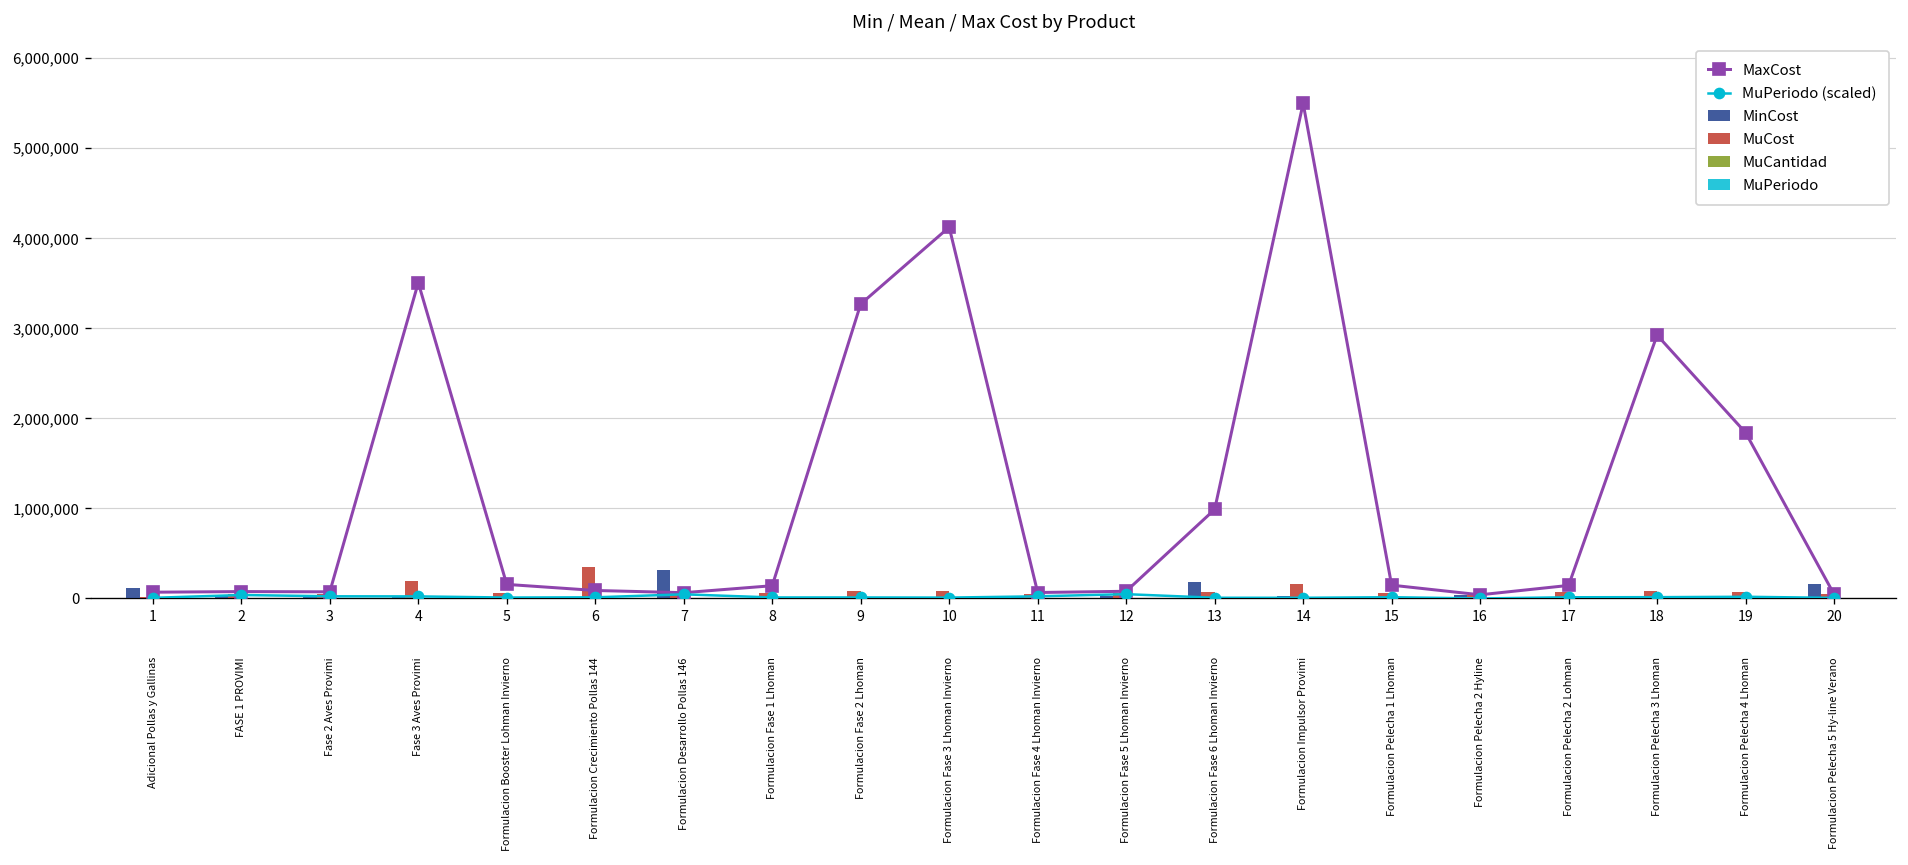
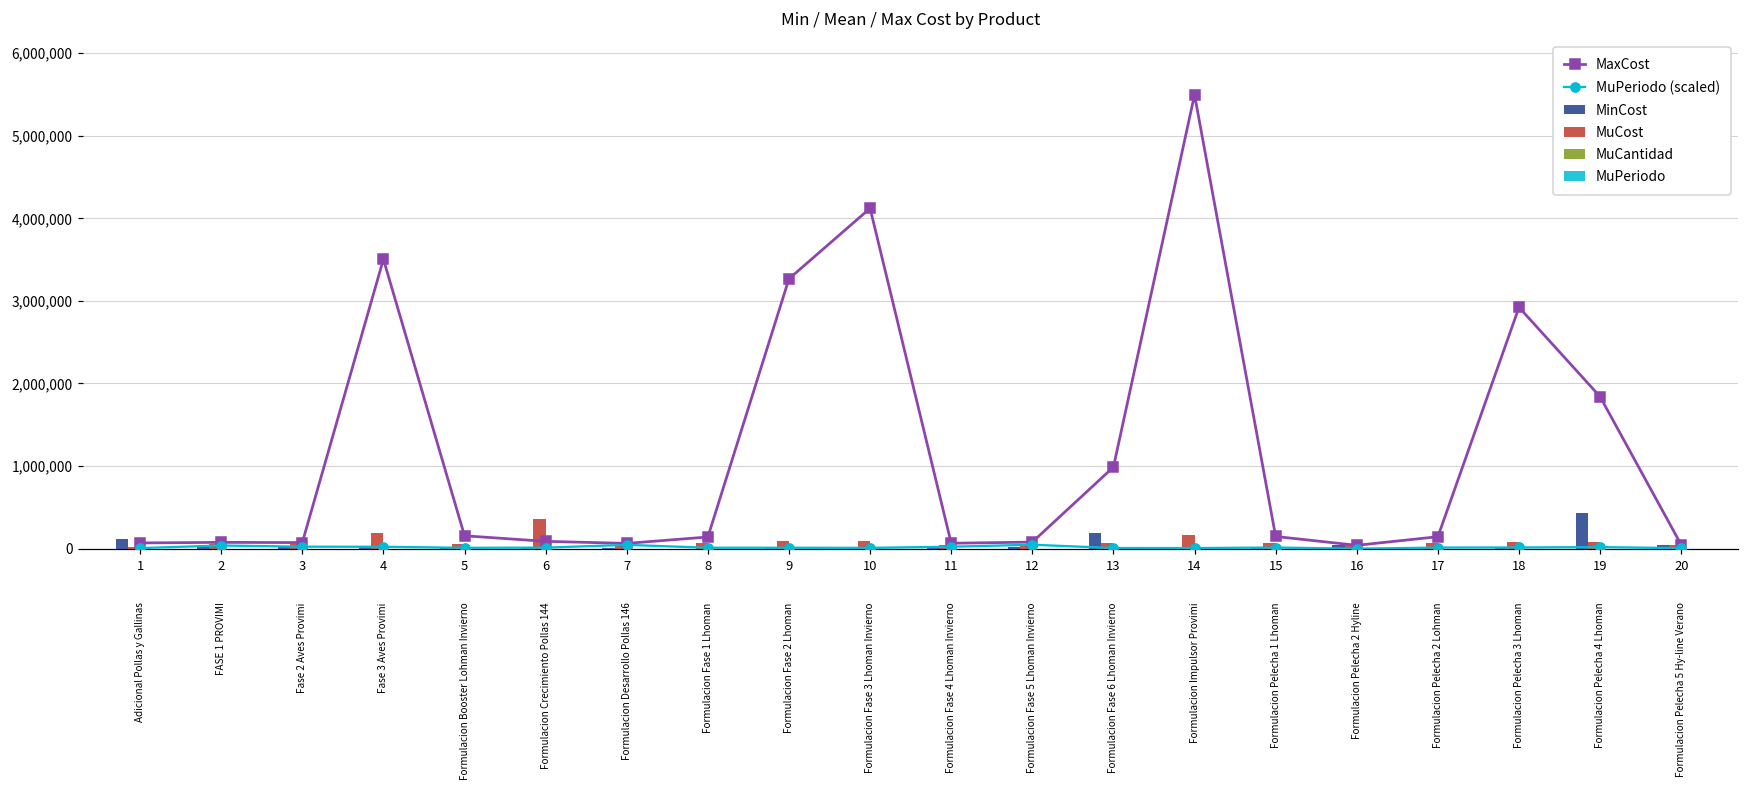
  {
    "MinCost": {
      "1": "100,000",
      "2": "0",
-     "7": "300,000",
+     "7": "0",
      "13": "200,000",
      "16": "0",
-     "19": "0",
-     "20": "200,000"
+     "19": "400,000",
+     "20": "0"
    },
    "MaxCost": {
      "1": "100,000",
      "2": "100,000",
      "3": "100,000",
      "4": "3,500,000",
      "5": "200,000",
      "6": "100,000",
      "8": "100,000",
      "9": "3,300,000",
      "10": "4,100,000",
      "11": "100,000",
      "13": "1,000,000",
      "14": "5,500,000",
      "15": "100,000",
      "16": "0",
      "17": "100,000",
      "18": "2,900,000",
      "19": "1,800,000",
      "20": "0"
    },
    "MuCost": {
      "2": "100,000",
      "3": "100,000",
      "4": "200,000",
      "5": "100,000",
      "6": "400,000",
      "7": "0",
      "8": "100,000",
      "9": "100,000",
      "10": "100,000",
      "11": "0",
      "12": "100,000",
      "13": "100,000",
      "14": "200,000",
      "15": "100,000",
      "16": "0",
      "17": "100,000",
      "18": "100,000",
      "19": "100,000",
      "20": "0"
    }
  }
